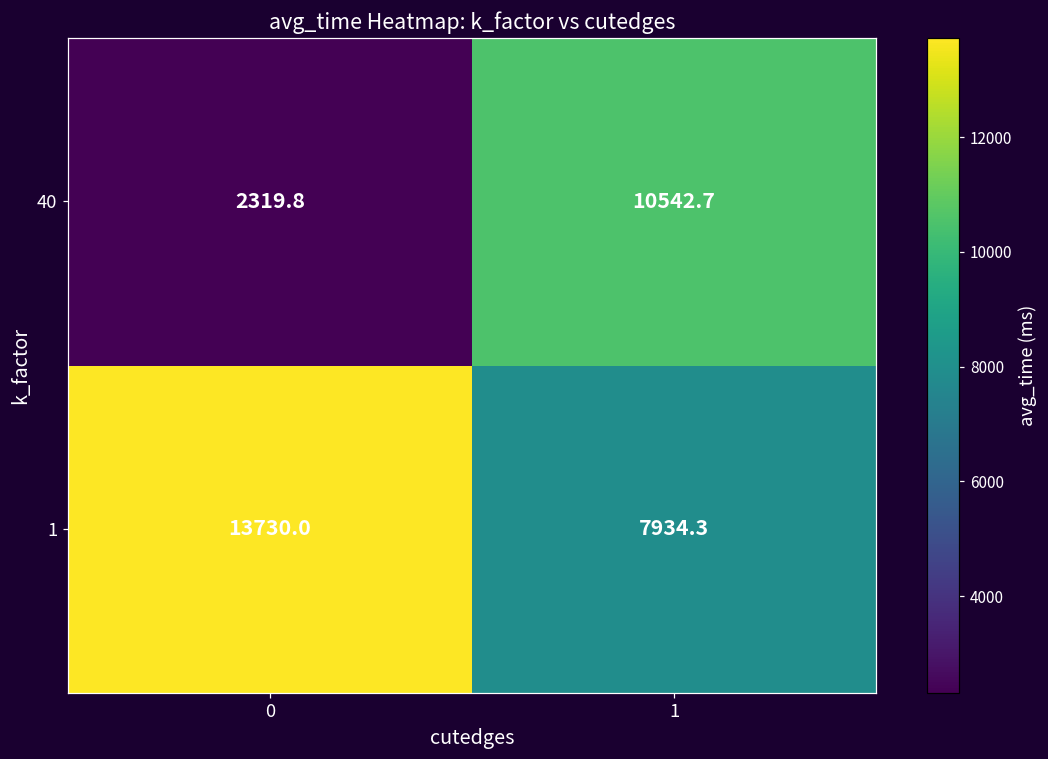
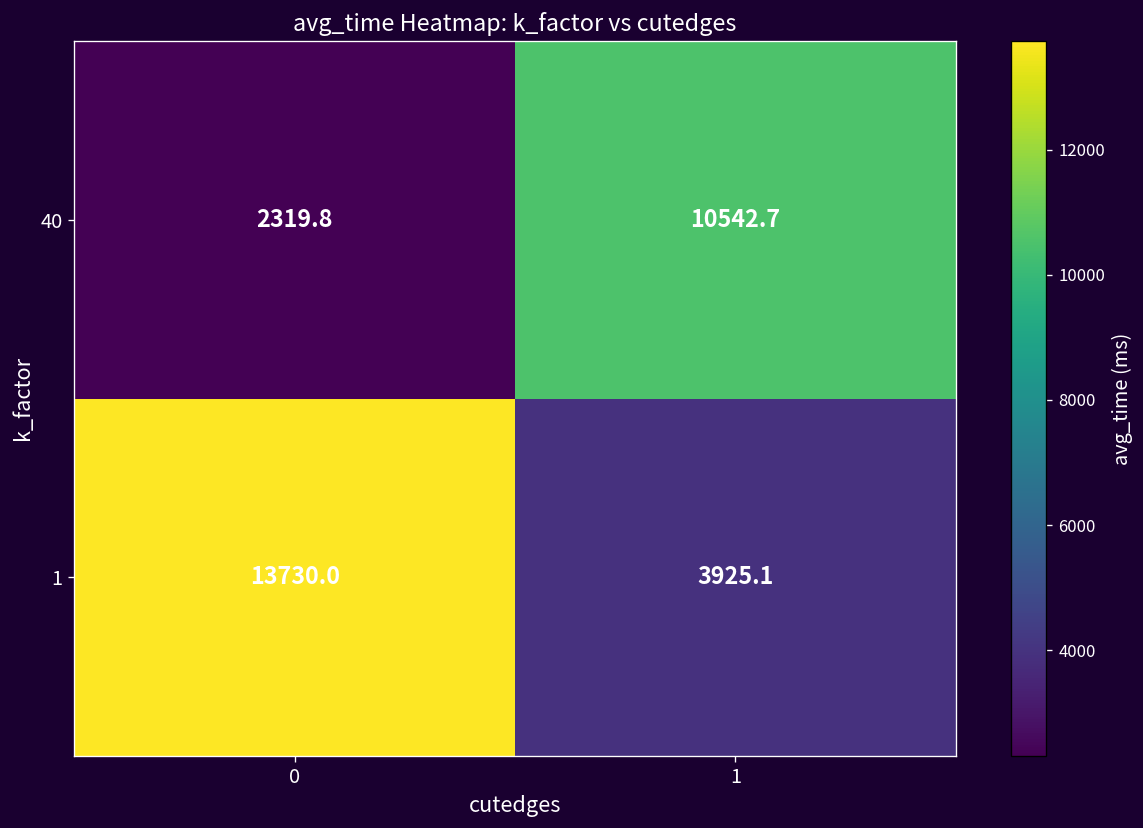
  {
    "40": {
      "0": 2319.8,
      "1": 10542.7
    },
    "1": {
      "0": 13730.0,
-     "1": 7934.3
+     "1": 3925.1
    }
  }
